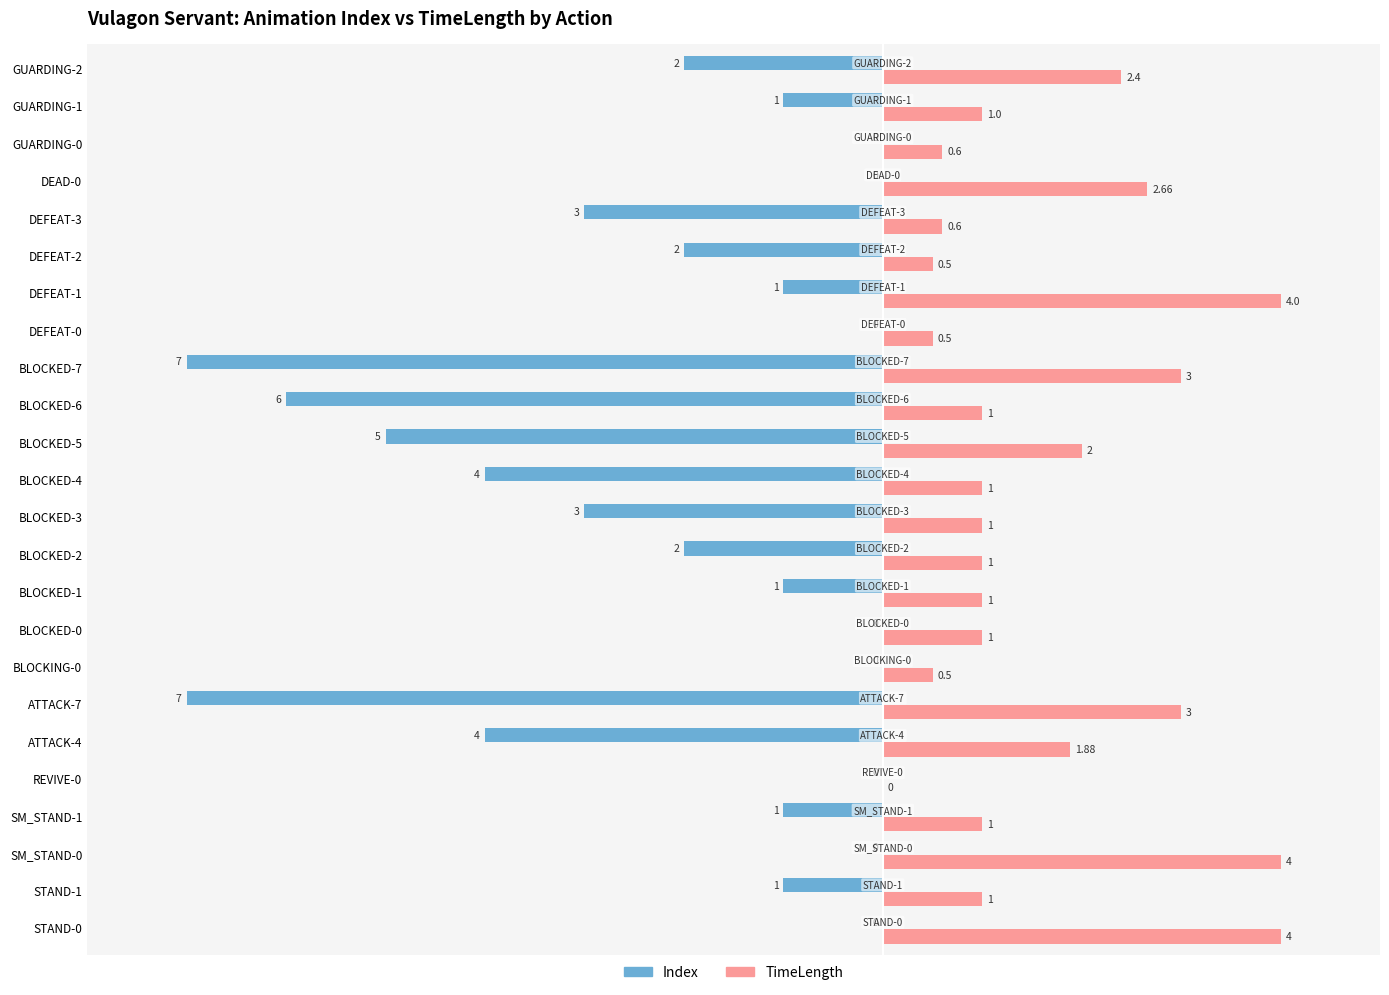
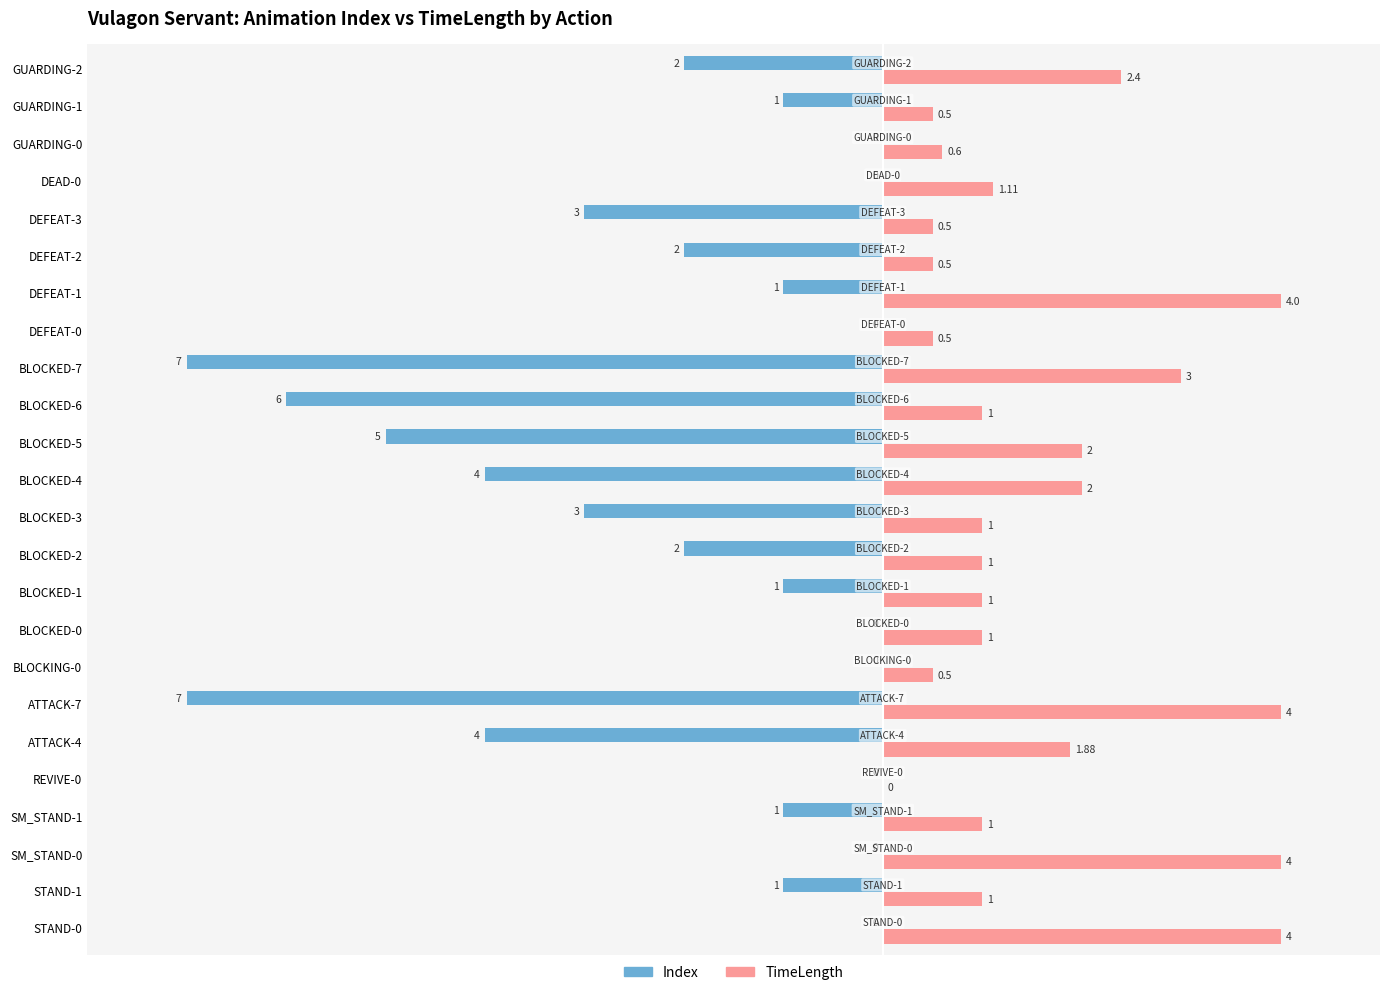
  {
    "TimeLength": {
      "GUARDING-2": 2.4,
-     "GUARDING-1": 1.0,
+     "GUARDING-1": 0.5,
      "GUARDING-0": 0.6,
-     "DEAD-0": 2.66,
-     "DEFEAT-3": 0.6,
+     "DEAD-0": 1.11,
+     "DEFEAT-3": 0.5,
      "DEFEAT-2": 0.5,
      "DEFEAT-1": 4.0,
      "DEFEAT-0": 0.5,
      "BLOCKED-7": 3,
      "BLOCKED-6": 1,
      "BLOCKED-5": 2,
-     "BLOCKED-4": 1,
+     "BLOCKED-4": 2,
      "BLOCKED-3": 1,
      "BLOCKED-2": 1,
      "BLOCKED-1": 1,
      "BLOCKED-0": 1,
      "BLOCKING-0": 0.5,
-     "ATTACK-7": 3,
+     "ATTACK-7": 4,
      "ATTACK-4": 1.88,
      "REVIVE-0": 0,
      "SM_STAND-1": 1,
      "SM_STAND-0": 4,
      "STAND-1": 1,
      "STAND-0": 4
    }
  }
